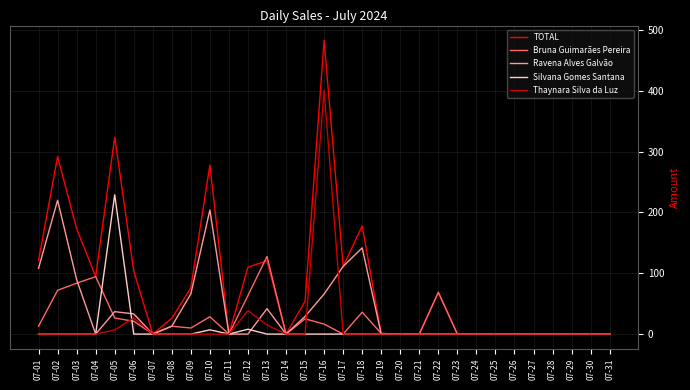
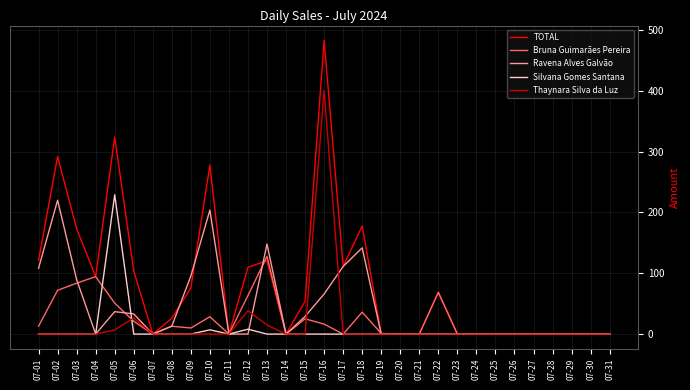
  {
    "Bruna Guimarães Pereira": {
      "07-01": 10,
      "07-02": 70,
      "07-03": 80,
-     "07-05": 30,
+     "07-05": 50,
      "07-06": 20,
      "07-09": 10,
      "07-10": 30,
      "07-12": 60,
      "07-13": 130,
      "07-16": 20,
      "07-18": 40
    },
    "Ravena Alves Galvão": {
      "07-01": 110,
      "07-02": 220,
      "07-03": 90,
      "07-05": 40,
      "07-06": 30,
-     "07-09": 70,
+     "07-09": 100,
      "07-10": 200,
      "07-12": 0,
-     "07-13": 40,
+     "07-13": 150,
      "07-16": 70,
      "07-18": 140
    },
    "Silvana Gomes Santana": {
      "07-05": 230,
      "07-06": 0,
      "07-10": 10,
      "07-12": 10,
      "07-13": 0,
      "07-16": 0
    }
  }
